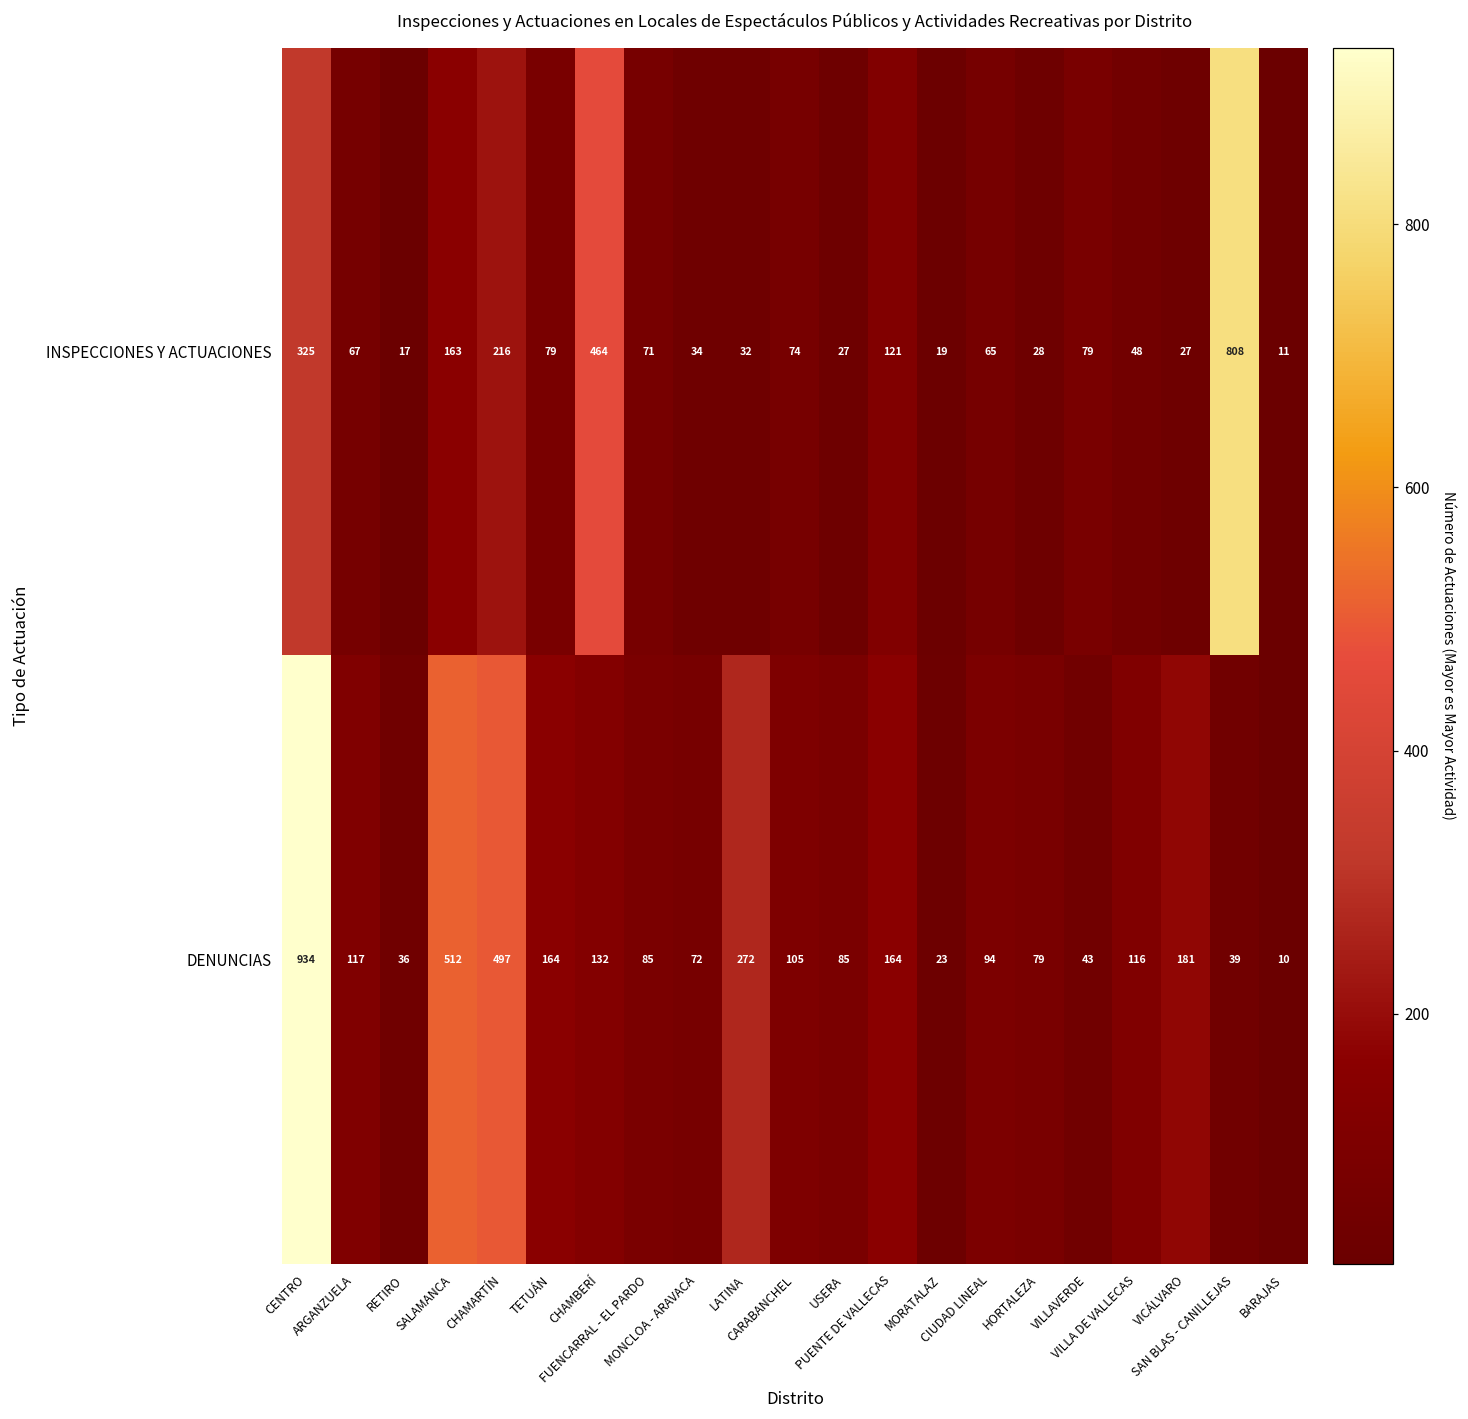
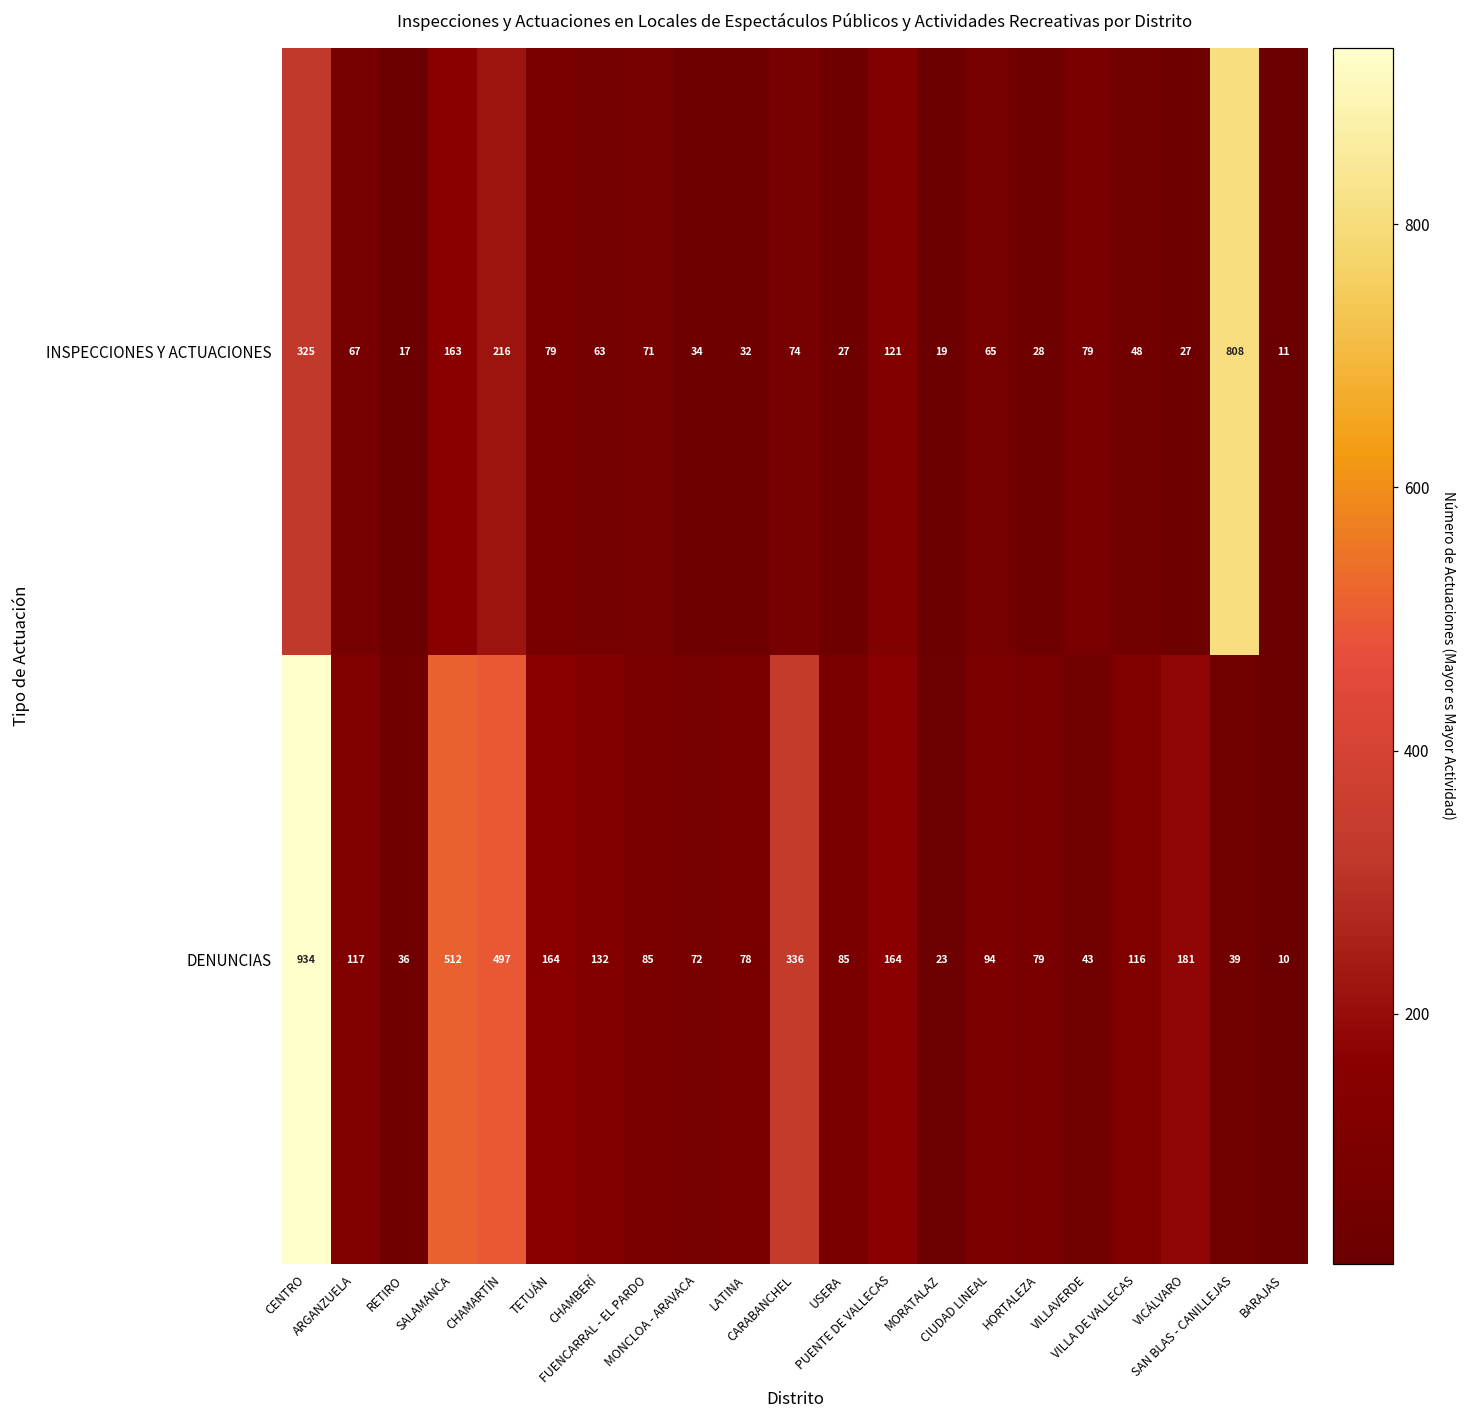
  {
    "INSPECCIONES Y ACTUACIONES": {
      "CENTRO": 325,
      "ARGANZUELA": 67,
      "RETIRO": 17,
      "SALAMANCA": 163,
      "CHAMARTÍN": 216,
      "TETUÁN": 79,
-     "CHAMBERÍ": 464,
+     "CHAMBERÍ": 63,
      "FUENCARRAL - EL PARDO": 71,
      "MONCLOA - ARAVACA": 34,
      "LATINA": 32,
      "CARABANCHEL": 74,
      "USERA": 27,
      "PUENTE DE VALLECAS": 121,
      "MORATALAZ": 19,
      "CIUDAD LINEAL": 65,
      "HORTALEZA": 28,
      "VILLAVERDE": 79,
      "VILLA DE VALLECAS": 48,
      "VICÁLVARO": 27,
      "SAN BLAS - CANILLEJAS": 808,
      "BARAJAS": 11
    },
    "DENUNCIAS": {
      "CENTRO": 934,
      "ARGANZUELA": 117,
      "RETIRO": 36,
      "SALAMANCA": 512,
      "CHAMARTÍN": 497,
      "TETUÁN": 164,
      "CHAMBERÍ": 132,
      "FUENCARRAL - EL PARDO": 85,
      "MONCLOA - ARAVACA": 72,
-     "LATINA": 272,
-     "CARABANCHEL": 105,
+     "LATINA": 78,
+     "CARABANCHEL": 336,
      "USERA": 85,
      "PUENTE DE VALLECAS": 164,
      "MORATALAZ": 23,
      "CIUDAD LINEAL": 94,
      "HORTALEZA": 79,
      "VILLAVERDE": 43,
      "VILLA DE VALLECAS": 116,
      "VICÁLVARO": 181,
      "SAN BLAS - CANILLEJAS": 39,
      "BARAJAS": 10
    }
  }
